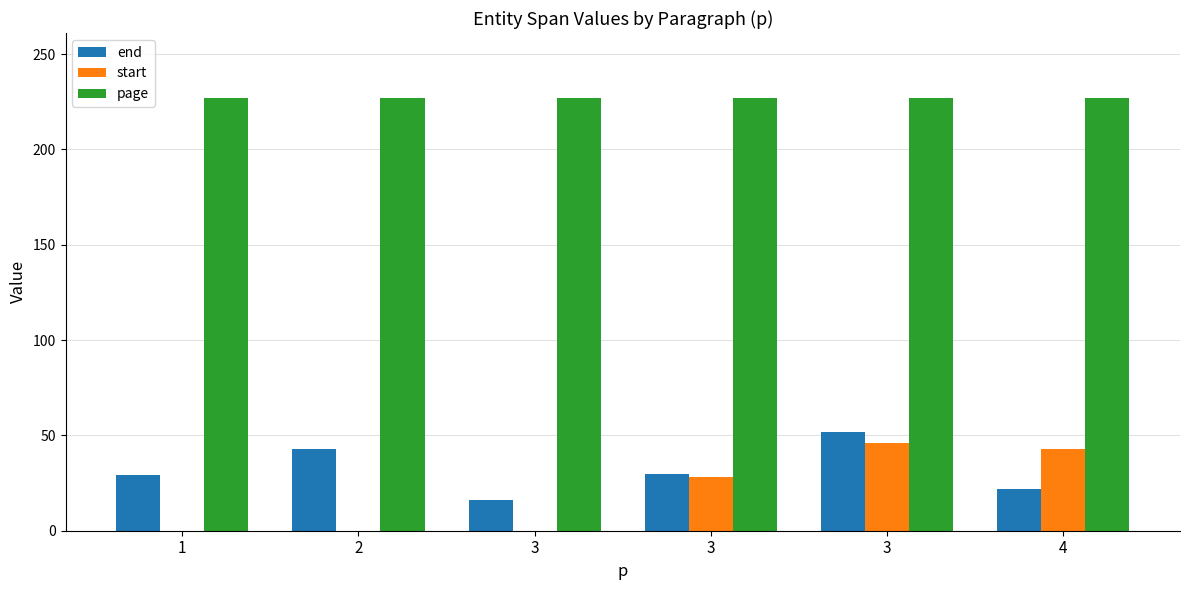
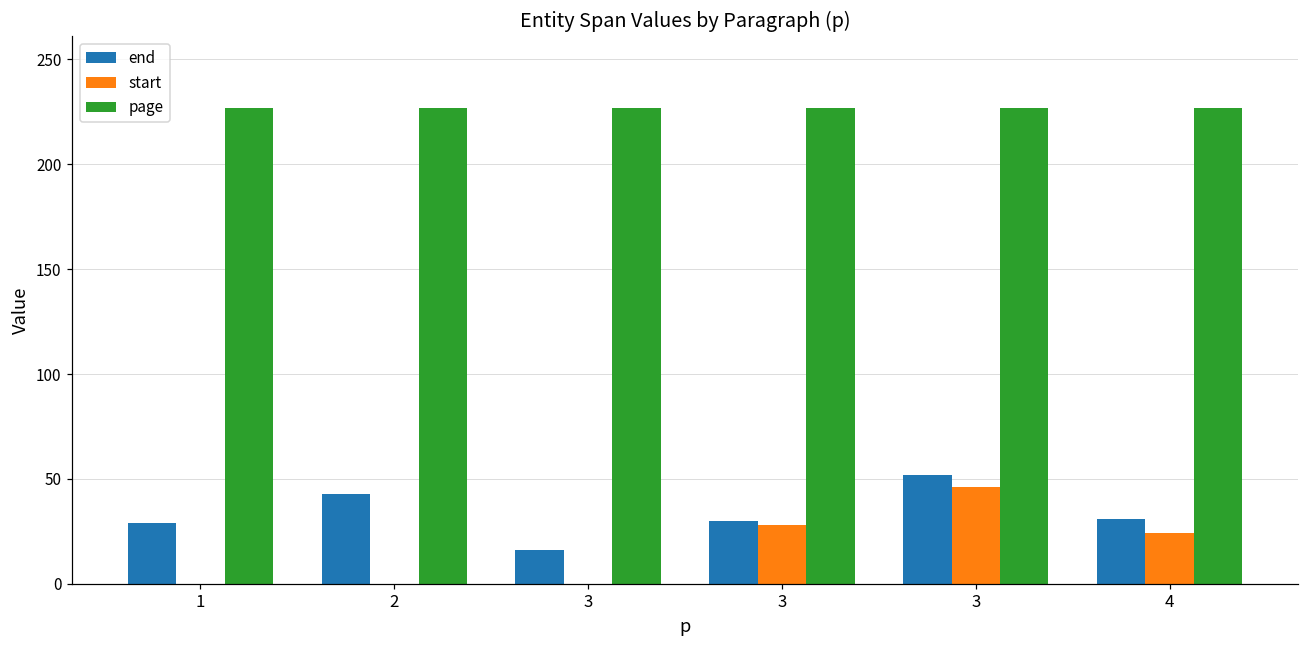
  {
    "end": {
      "1": 29,
      "2": 43,
-     "4": 22
+     "4": 31
    },
    "start": {
      "1": 0,
      "2": 0,
-     "4": 43
+     "4": 24
    },
    "page": {
      "1": 227,
      "2": 227,
      "4": 227
    }
  }
